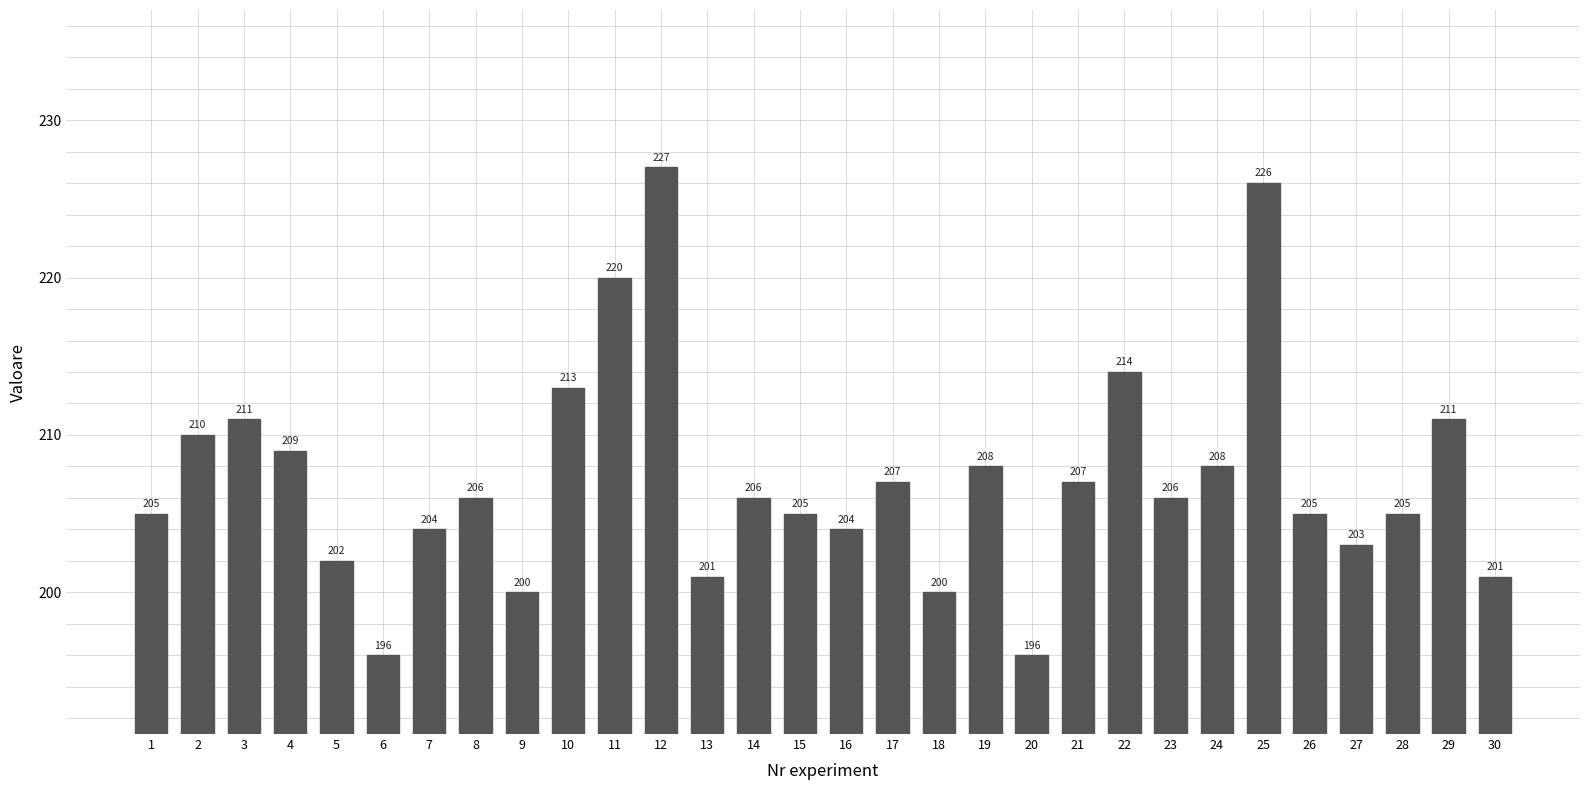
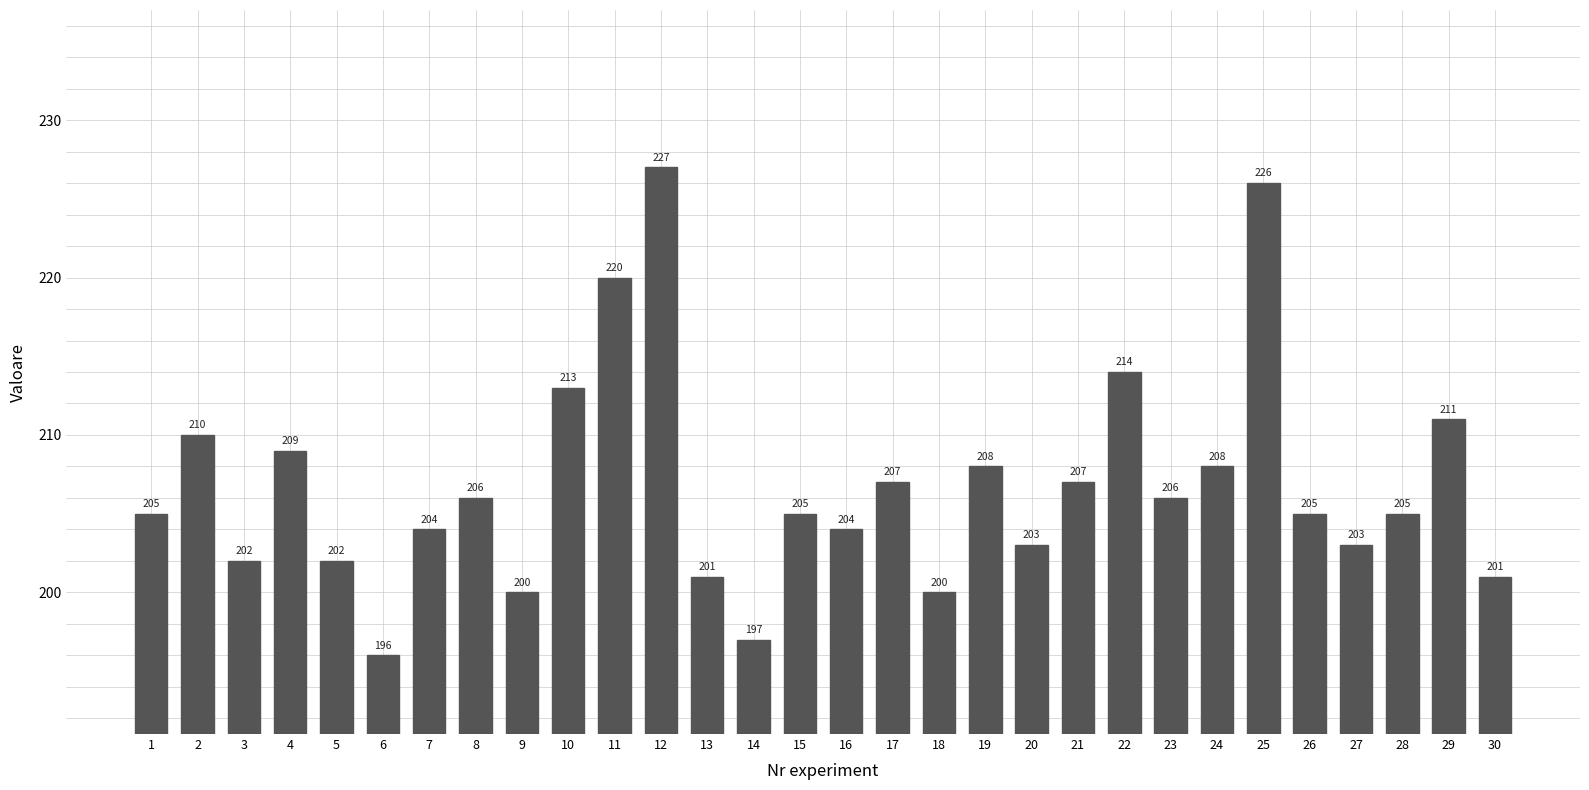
  {
    "1": 205,
    "2": 210,
-   "3": 211,
+   "3": 202,
    "4": 209,
    "5": 202,
    "6": 196,
    "7": 204,
    "8": 206,
    "9": 200,
    "10": 213,
    "11": 220,
    "12": 227,
    "13": 201,
-   "14": 206,
+   "14": 197,
    "15": 205,
    "16": 204,
    "17": 207,
    "18": 200,
    "19": 208,
-   "20": 196,
+   "20": 203,
    "21": 207,
    "22": 214,
    "23": 206,
    "24": 208,
    "25": 226,
    "26": 205,
    "27": 203,
    "28": 205,
    "29": 211,
    "30": 201
  }
